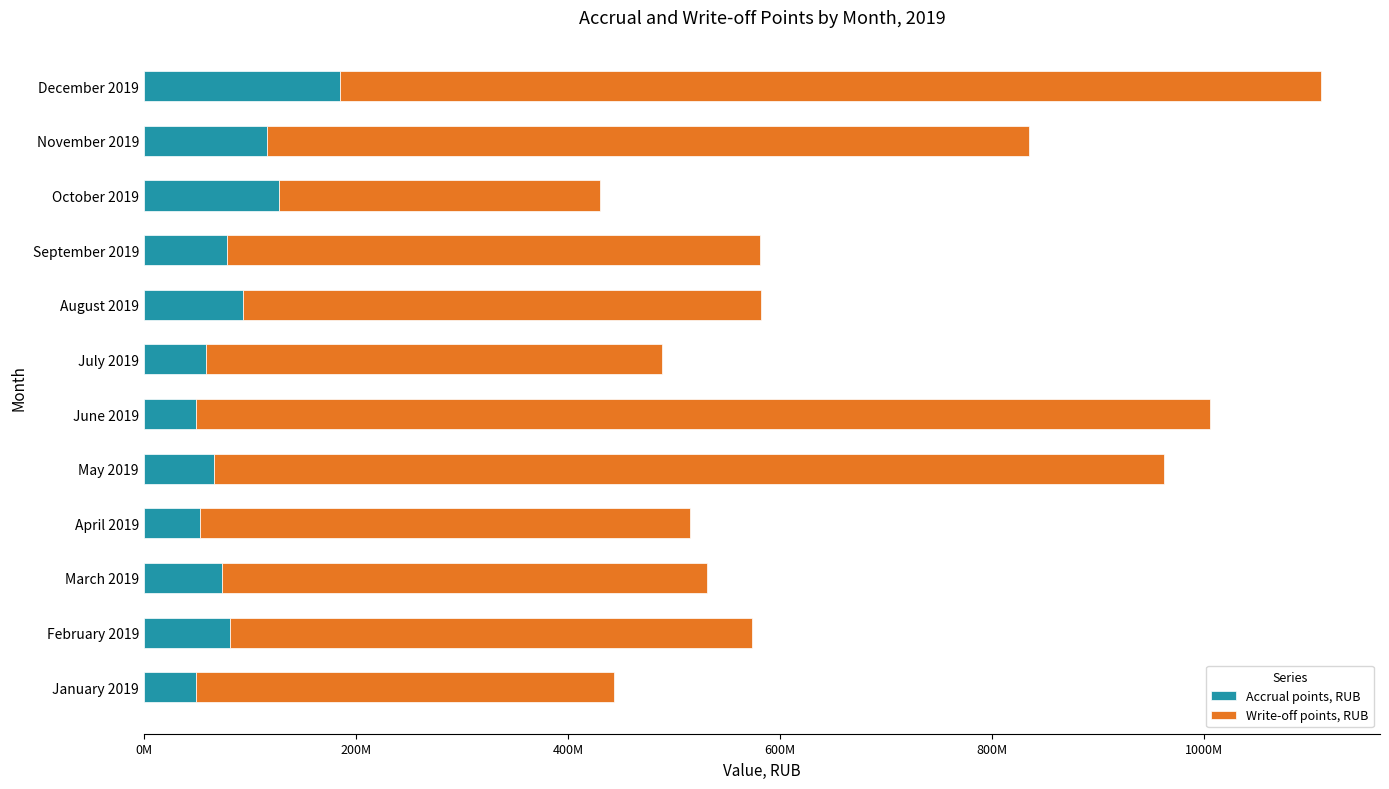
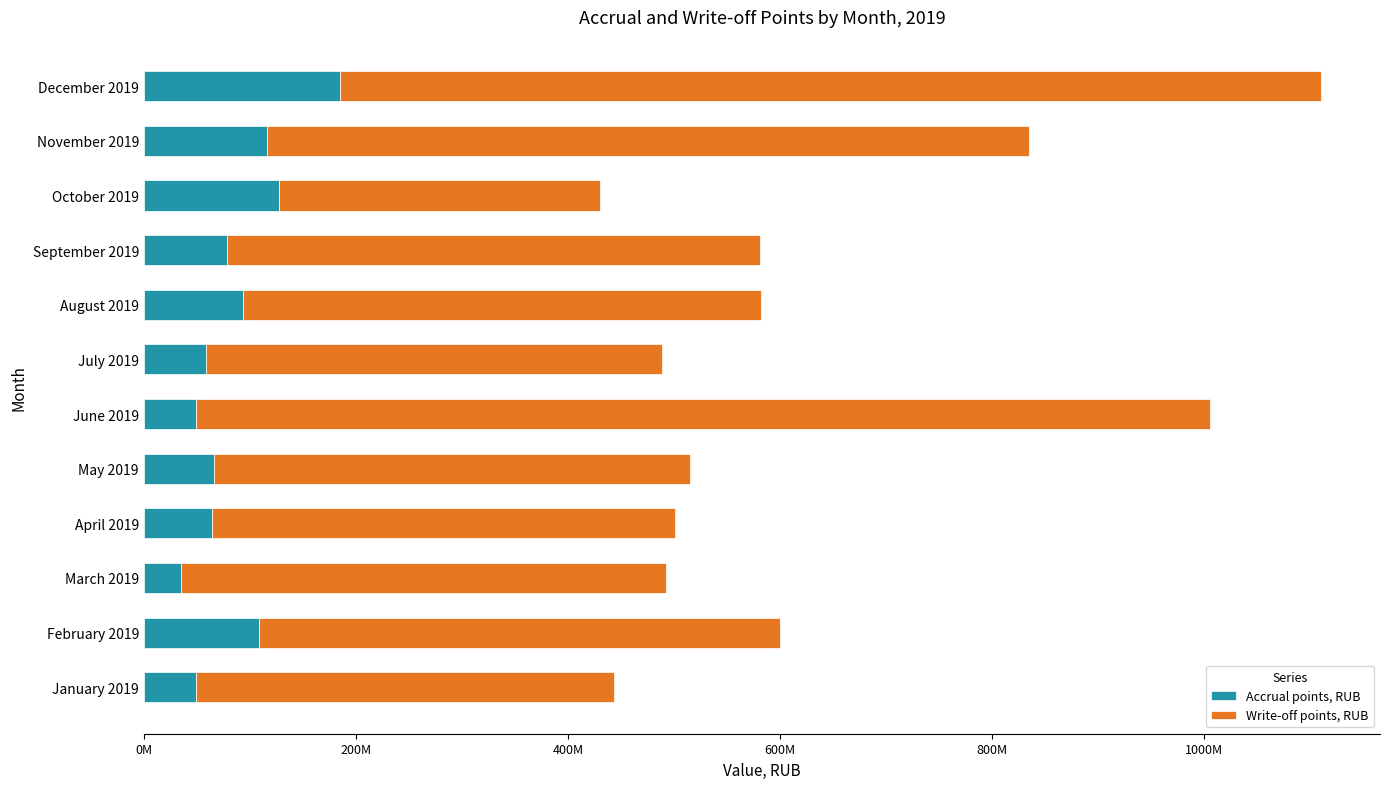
  {
    "Accrual points, RUB": {
      "December 2019": 185000000,
      "November 2019": 117000000,
      "October 2019": 127000000,
      "September 2019": 78000000,
      "August 2019": 93000000,
      "July 2019": 59000000,
      "June 2019": 49000000,
      "May 2019": 66000000,
-     "April 2019": 53000000,
-     "March 2019": 74000000,
-     "February 2019": 82000000,
+     "April 2019": 64000000,
+     "March 2019": 35000000,
+     "February 2019": 109000000,
      "January 2019": 49000000
    },
    "Write-off points, RUB": {
      "December 2019": 926000000,
      "November 2019": 718000000,
      "October 2019": 303000000,
      "September 2019": 503000000,
      "August 2019": 489000000,
      "July 2019": 430000000,
      "June 2019": 956000000,
-     "May 2019": 896000000,
-     "April 2019": 462000000,
+     "May 2019": 448000000,
+     "April 2019": 437000000,
      "March 2019": 457000000,
      "February 2019": 491000000,
      "January 2019": 395000000
    }
  }
